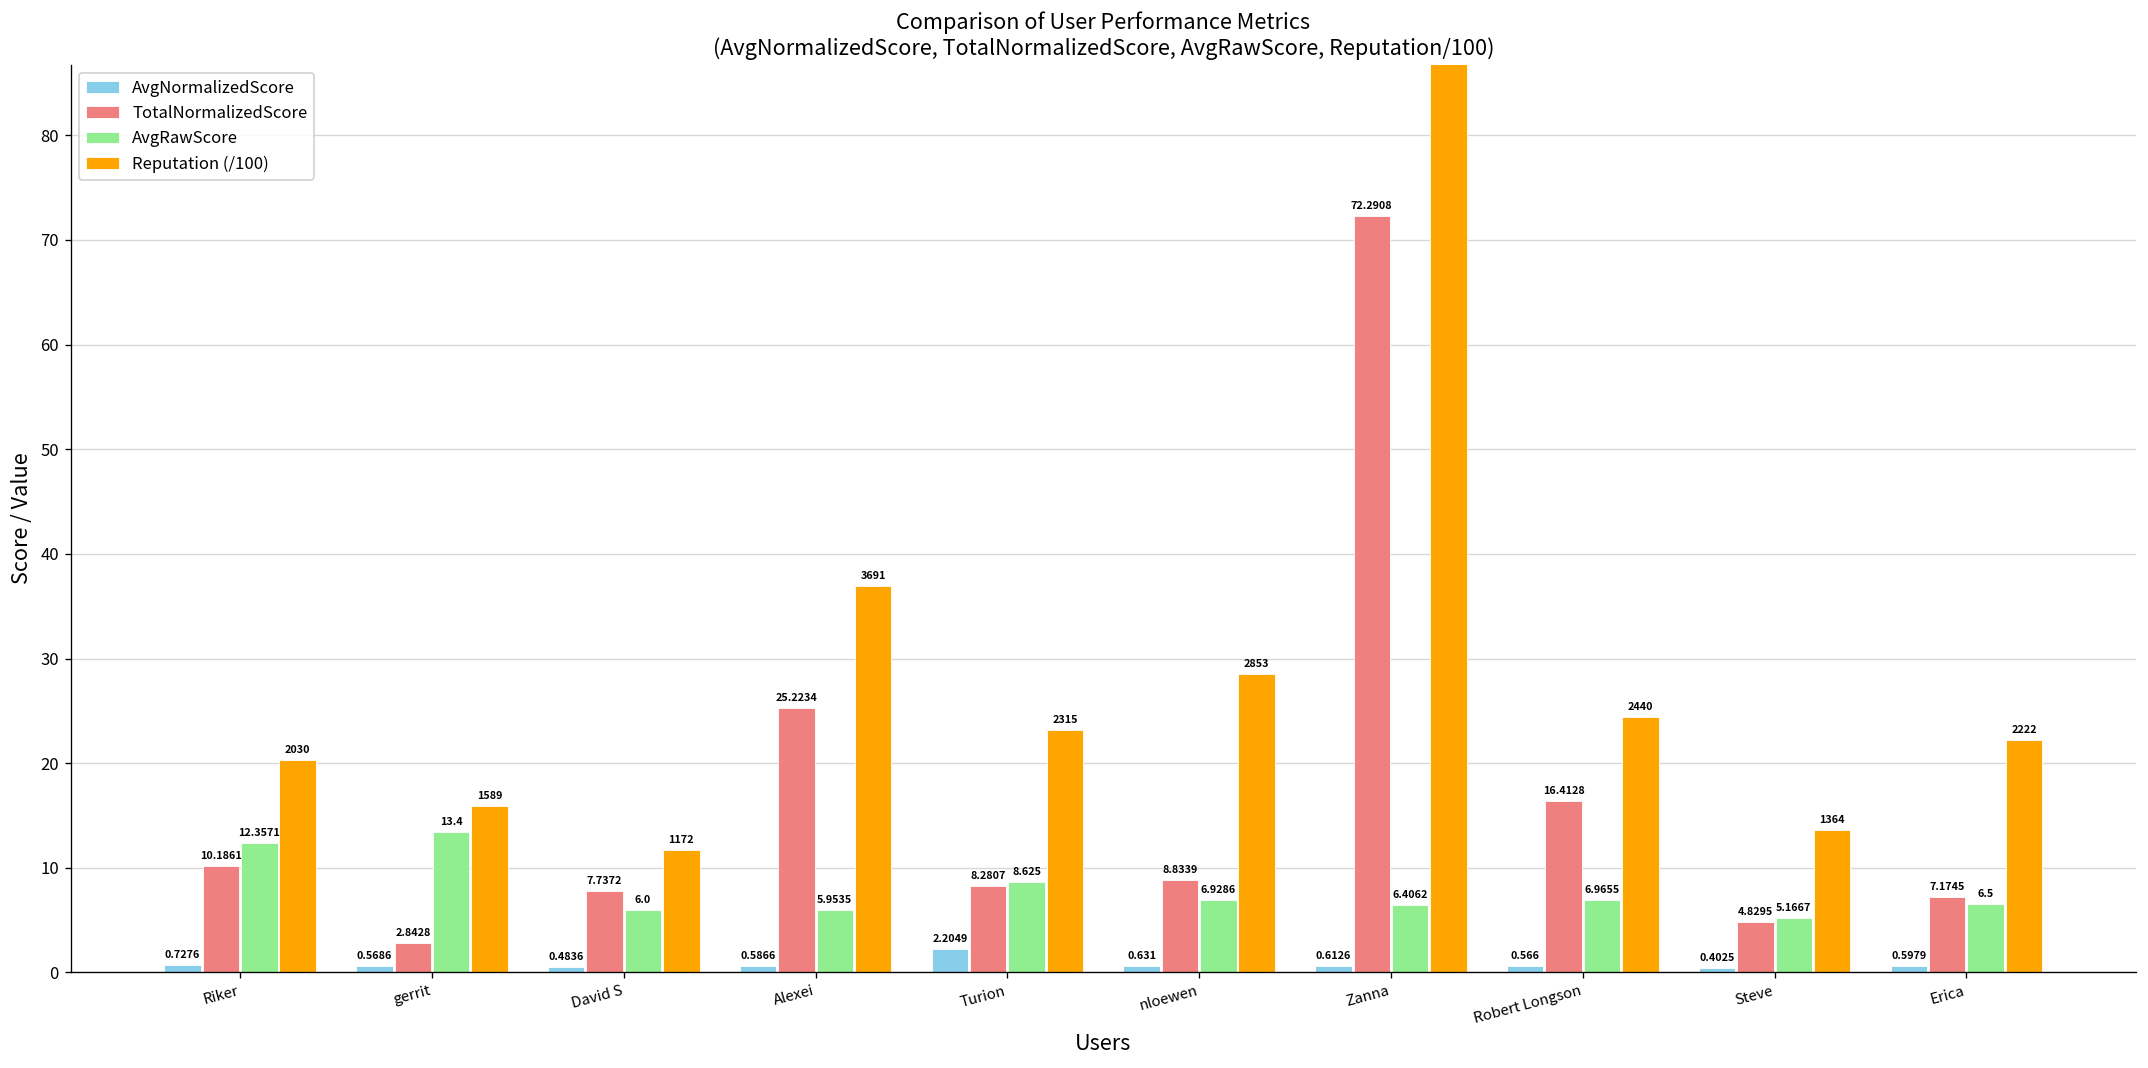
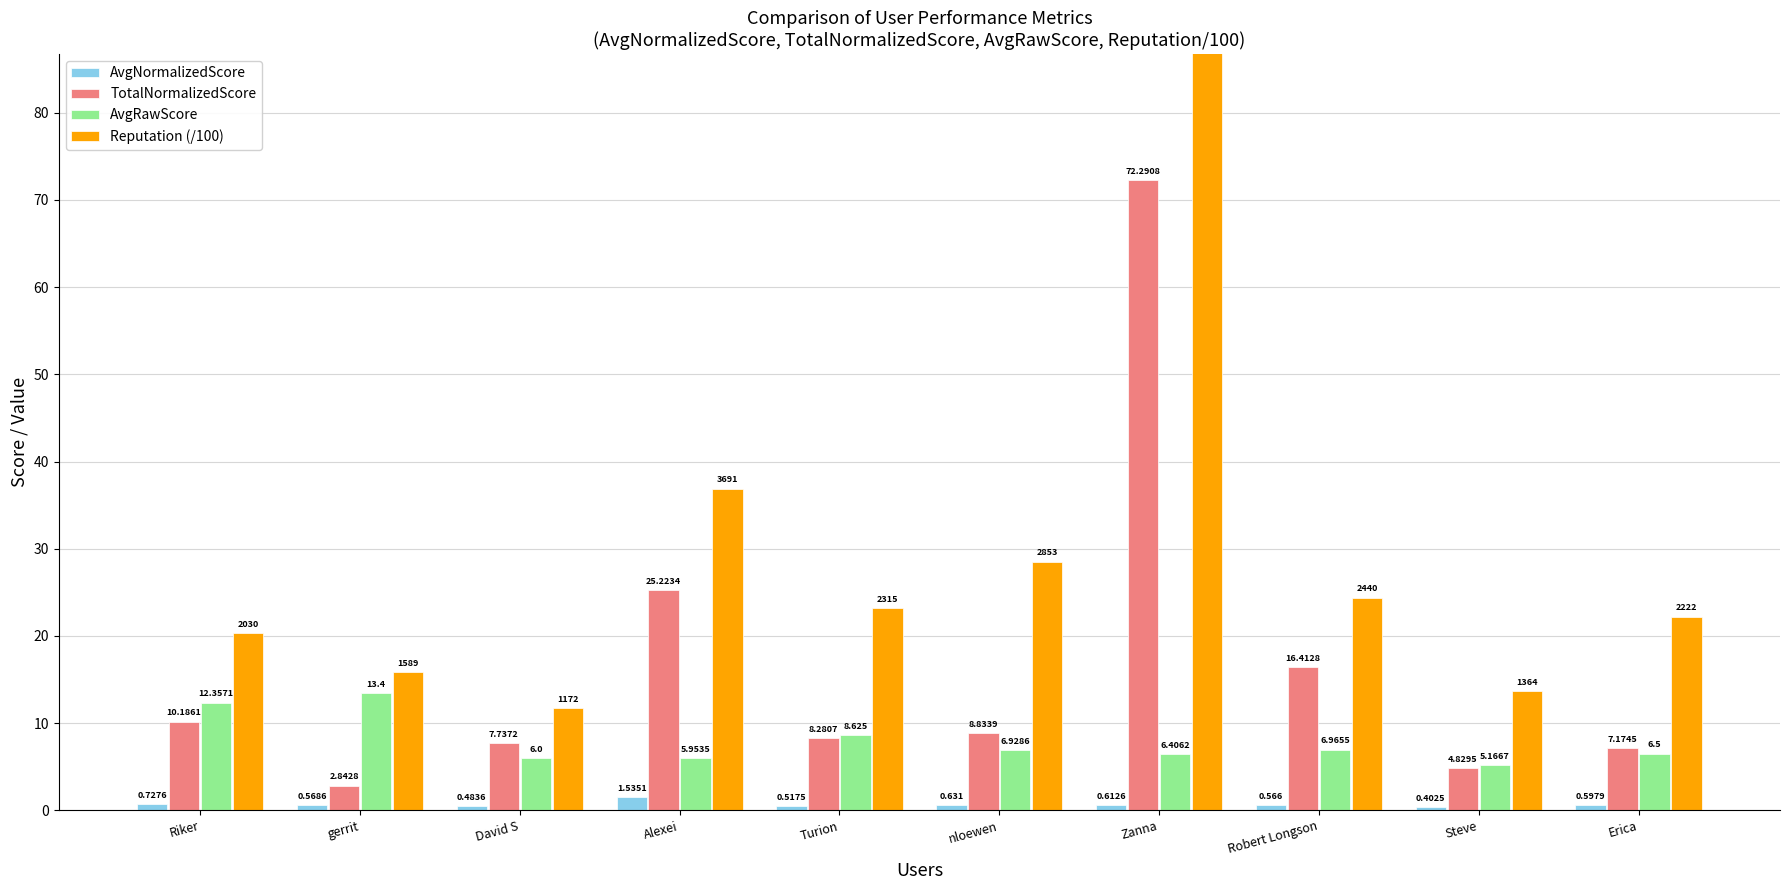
  {
    "AvgNormalizedScore": {
      "Riker": 0.7276,
      "gerrit": 0.5686,
      "David S": 0.4836,
-     "Alexei": 0.5866,
-     "Turion": 2.2049,
+     "Alexei": 1.5351,
+     "Turion": 0.5175,
      "nloewen": 0.631,
      "Zanna": 0.6126,
      "Robert Longson": 0.566,
      "Steve": 0.4025,
      "Erica": 0.5979
    },
    "TotalNormalizedScore": {
      "Riker": 10.1861,
      "gerrit": 2.8428,
      "David S": 7.7372,
      "Alexei": 25.2234,
      "Turion": 8.2807,
      "nloewen": 8.8339,
      "Zanna": 72.2908,
      "Robert Longson": 16.4128,
      "Steve": 4.8295,
      "Erica": 7.1745
    },
    "AvgRawScore": {
      "Riker": 12.3571,
      "gerrit": 13.4,
      "David S": 6.0,
      "Alexei": 5.9535,
      "Turion": 8.625,
      "nloewen": 6.9286,
      "Zanna": 6.4062,
      "Robert Longson": 6.9655,
      "Steve": 5.1667,
      "Erica": 6.5
    }
  }
